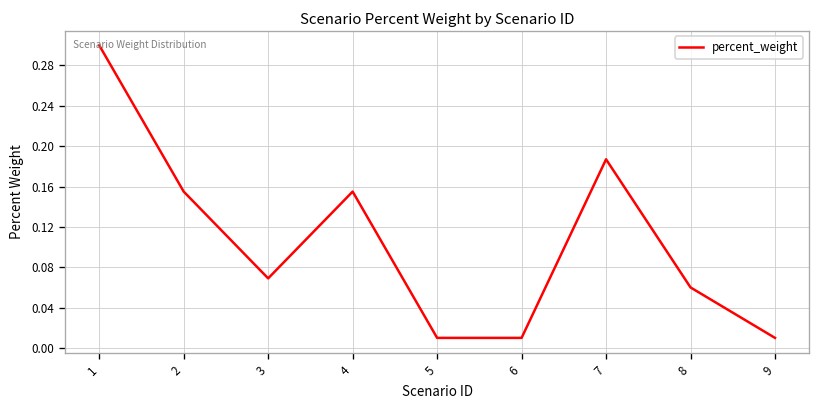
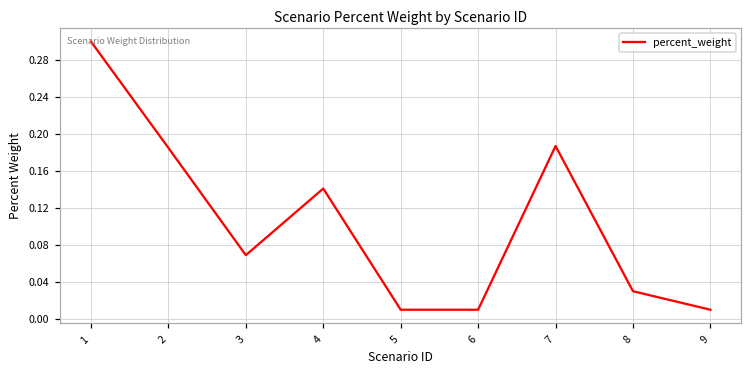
  {
    "1": 0.30,
-   "2": 0.16,
+   "2": 0.19,
    "3": 0.07,
-   "4": 0.16,
+   "4": 0.14,
    "5": 0.01,
    "6": 0.01,
    "7": 0.19,
-   "8": 0.06,
+   "8": 0.03,
    "9": 0.01
  }
